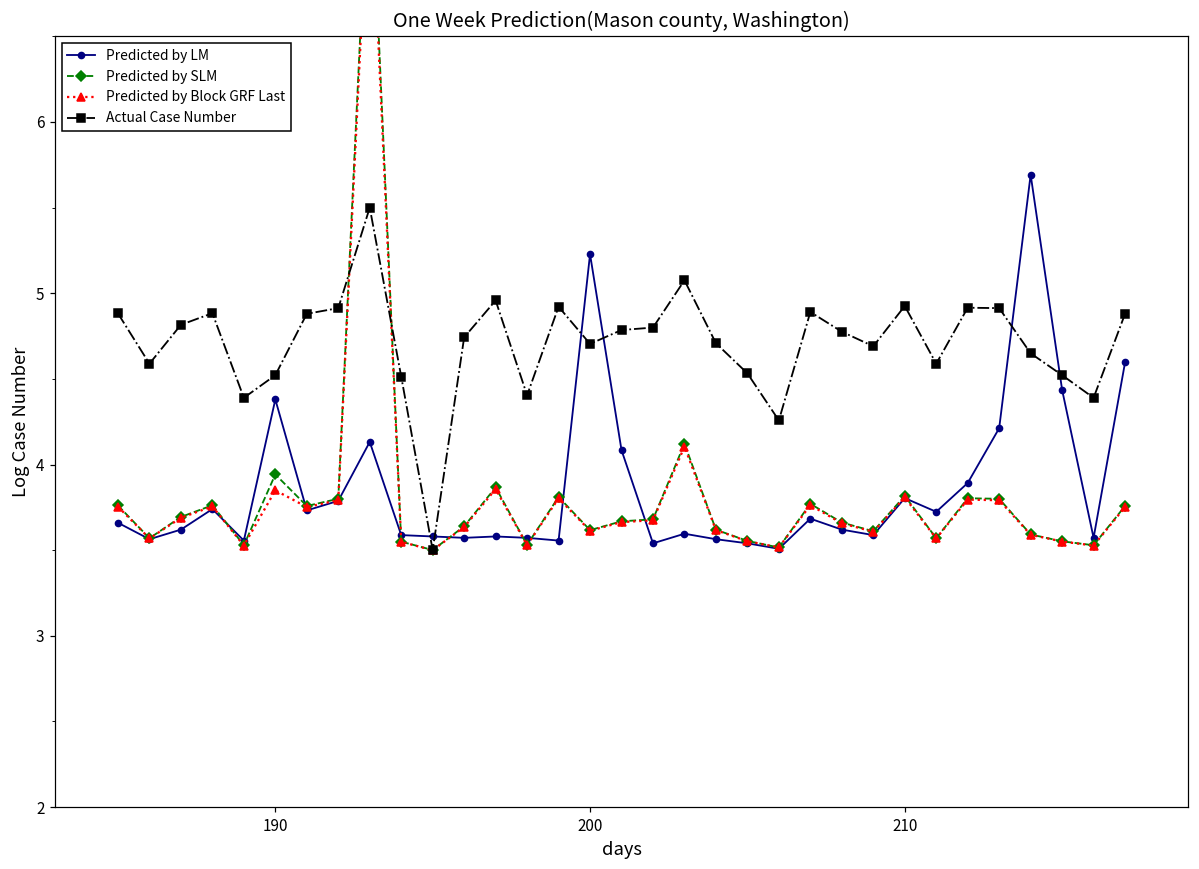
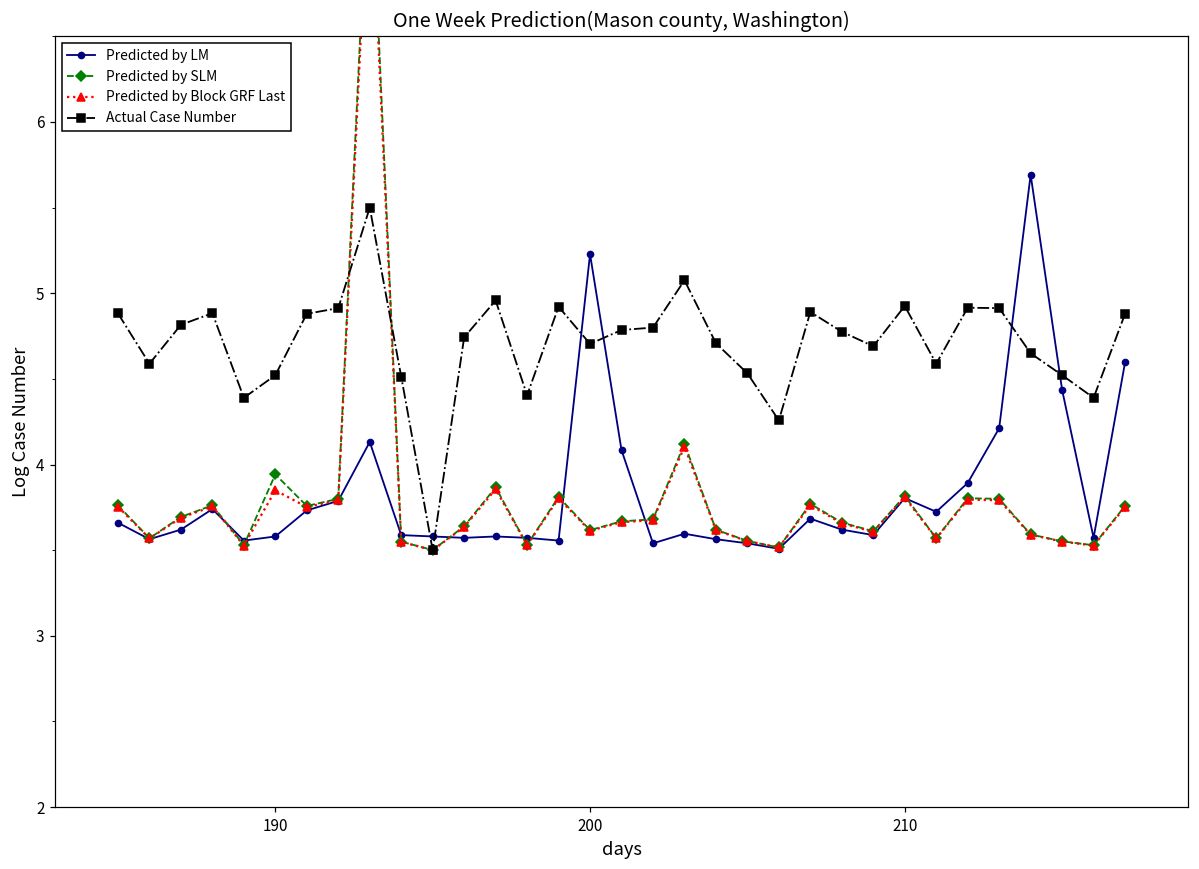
  {
    "Predicted by LM": {
-     "190": 4.38,
+     "190": 3.58,
      "200": 5.23
    },
    "Predicted by SLM": {
      "190": 3.94
    },
    "Predicted by Block GRF Last": {
      "190": 3.85
    },
    "Actual Case Number": {
      "190": 4.52,
      "200": 4.70,
      "210": 4.93
    }
  }
